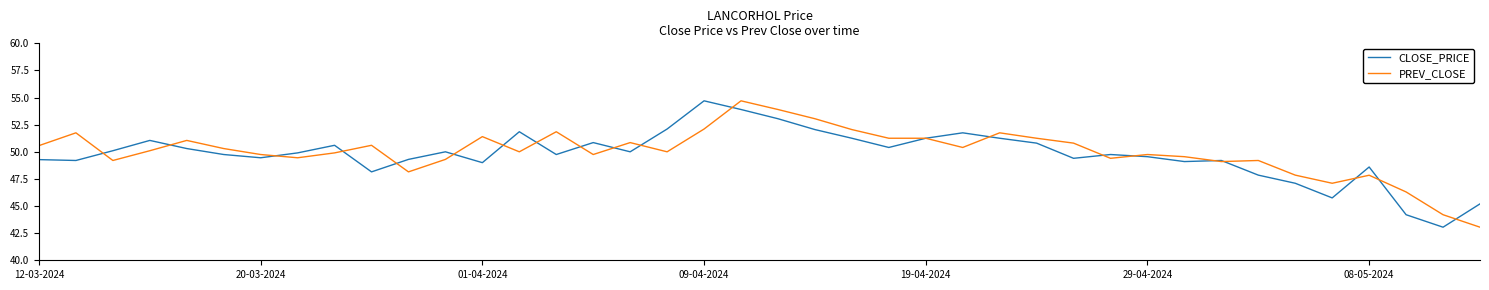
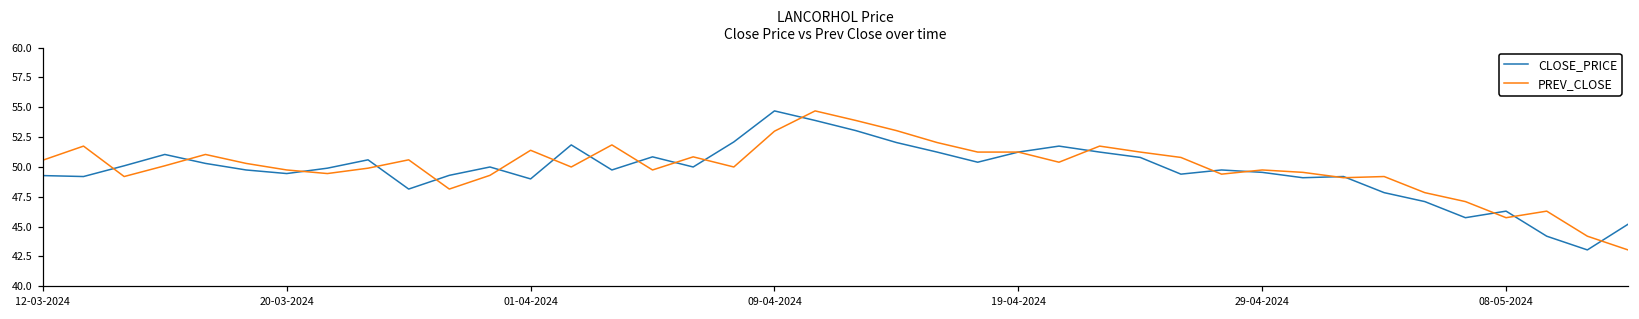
  {
    "CLOSE_PRICE": {
      "12-03-2024": 49.3,
      "20-03-2024": 49.5,
      "01-04-2024": 49.0,
      "09-04-2024": 54.7,
-     "08-05-2024": 48.6
+     "08-05-2024": 46.3
    },
    "PREV_CLOSE": {
      "12-03-2024": 50.6,
      "20-03-2024": 49.8,
      "01-04-2024": 51.4,
-     "09-04-2024": 52.1,
-     "08-05-2024": 47.8
+     "09-04-2024": 53.0,
+     "08-05-2024": 45.8
    }
  }
